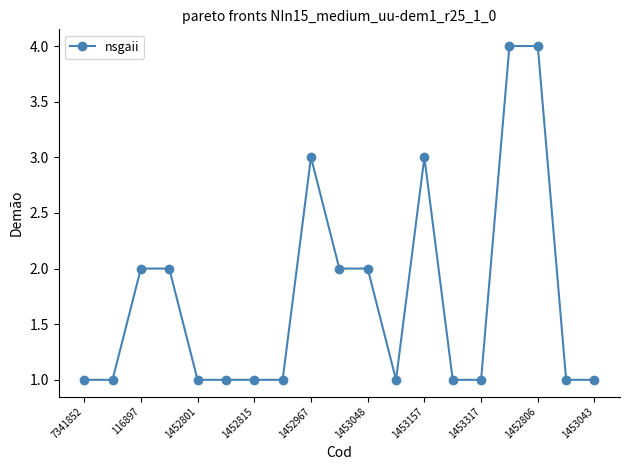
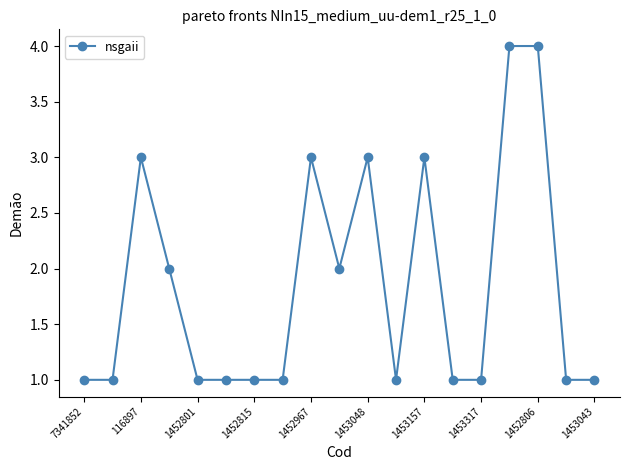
  {
    "7341852": 1,
-   "116897": 2,
+   "116897": 3,
    "1452801": 1,
    "1452815": 1,
    "1452967": 3,
-   "1453048": 2,
+   "1453048": 3,
    "1453157": 3,
    "1453317": 1,
    "1452806": 4,
    "1453043": 1
  }
